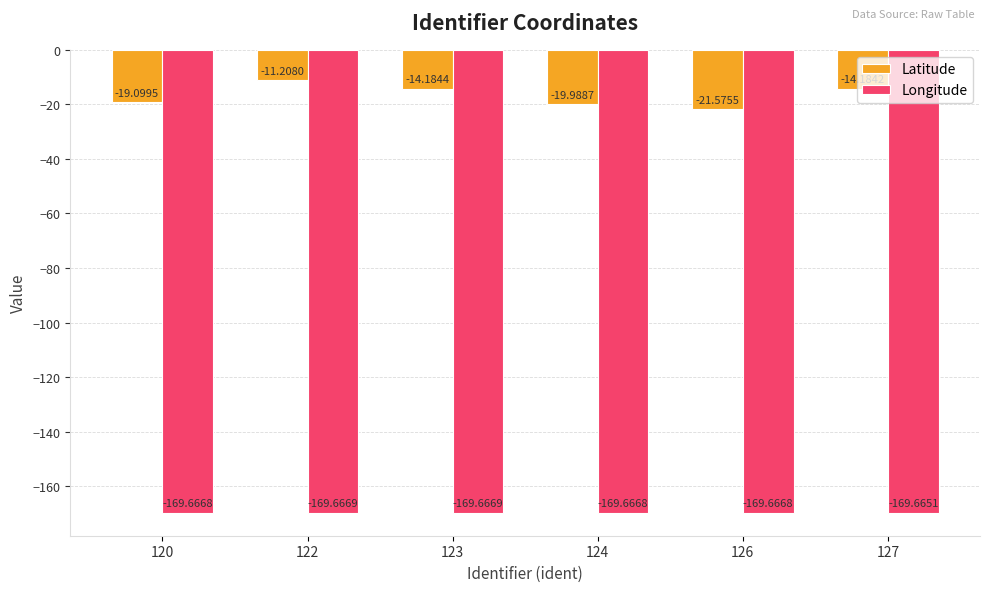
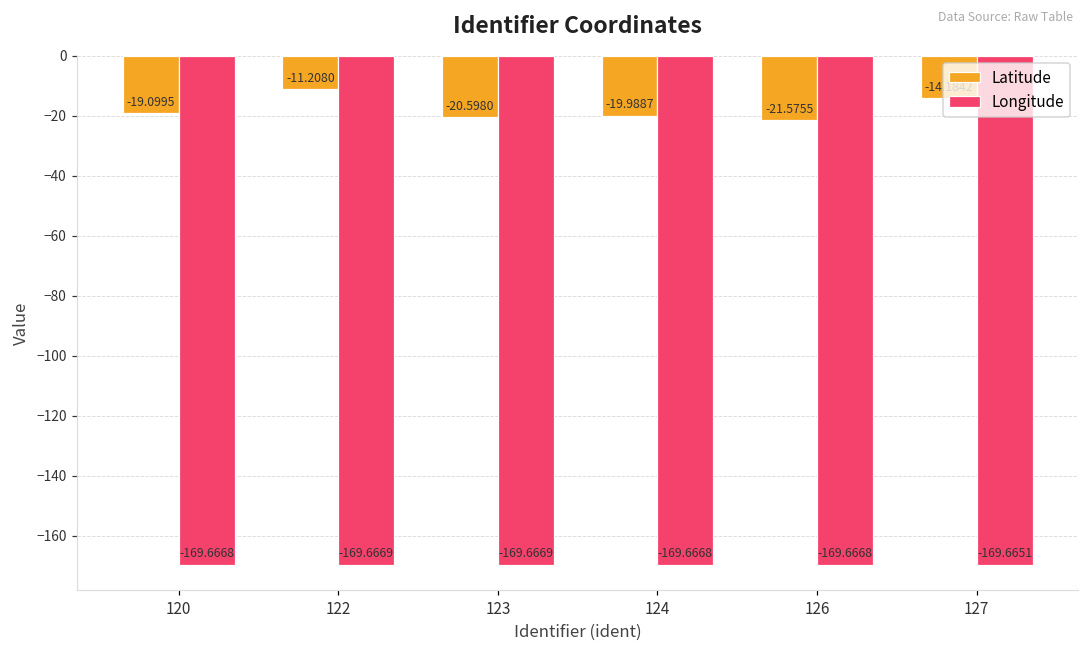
  {
    "Latitude": {
      "120": -19.0995,
      "122": -11.2080,
-     "123": -14.1844,
+     "123": -20.5980,
      "124": -19.9887,
      "126": -21.5755
    },
    "Longitude": {
      "120": -169.6668,
      "122": -169.6669,
      "123": -169.6669,
      "124": -169.6668,
      "126": -169.6668,
      "127": -169.6651
    }
  }
